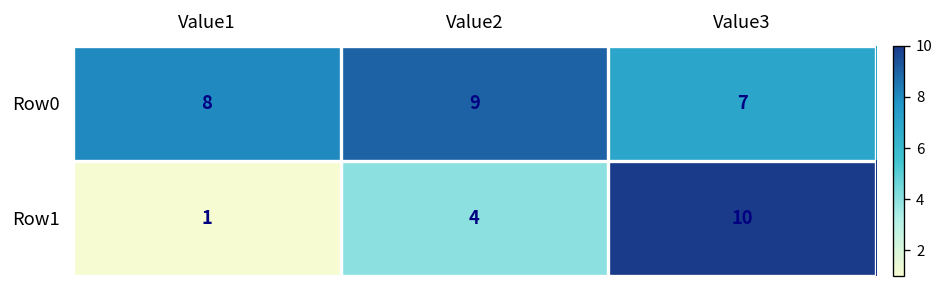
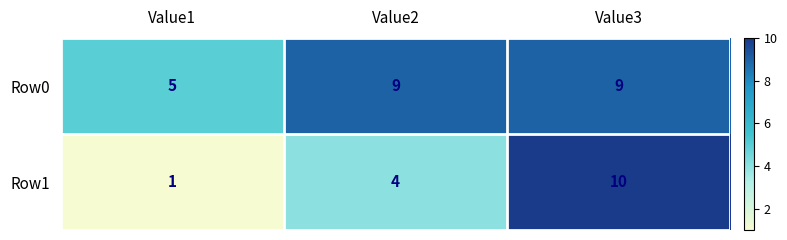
  {
    "Row0": {
-     "Value1": 8,
+     "Value1": 5,
      "Value2": 9,
-     "Value3": 7
+     "Value3": 9
    },
    "Row1": {
      "Value1": 1,
      "Value2": 4,
      "Value3": 10
    }
  }
